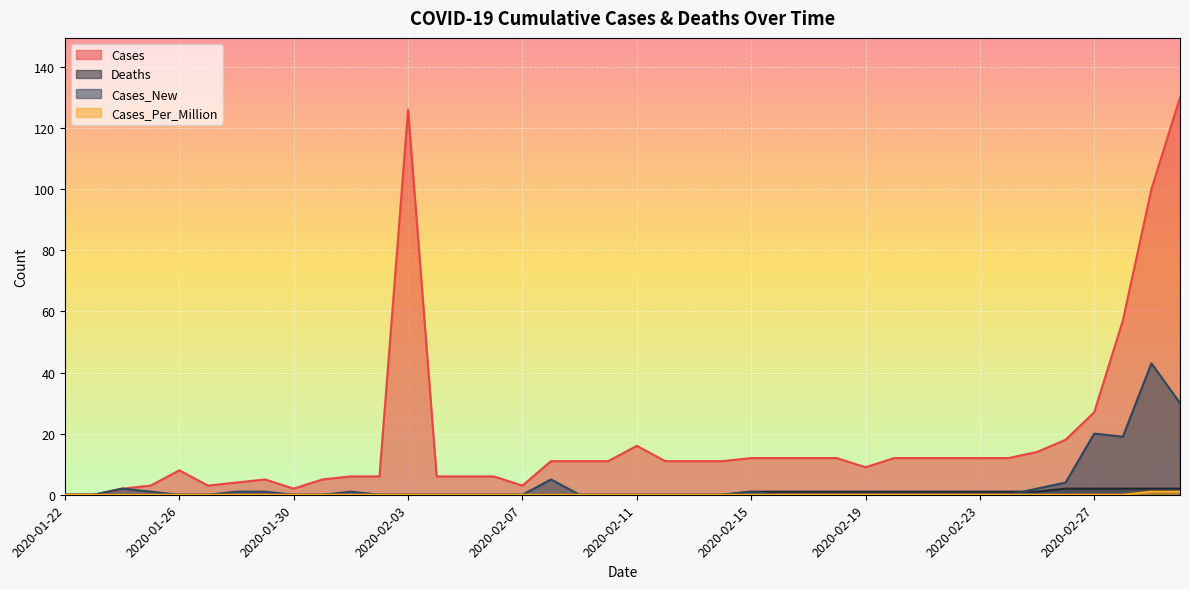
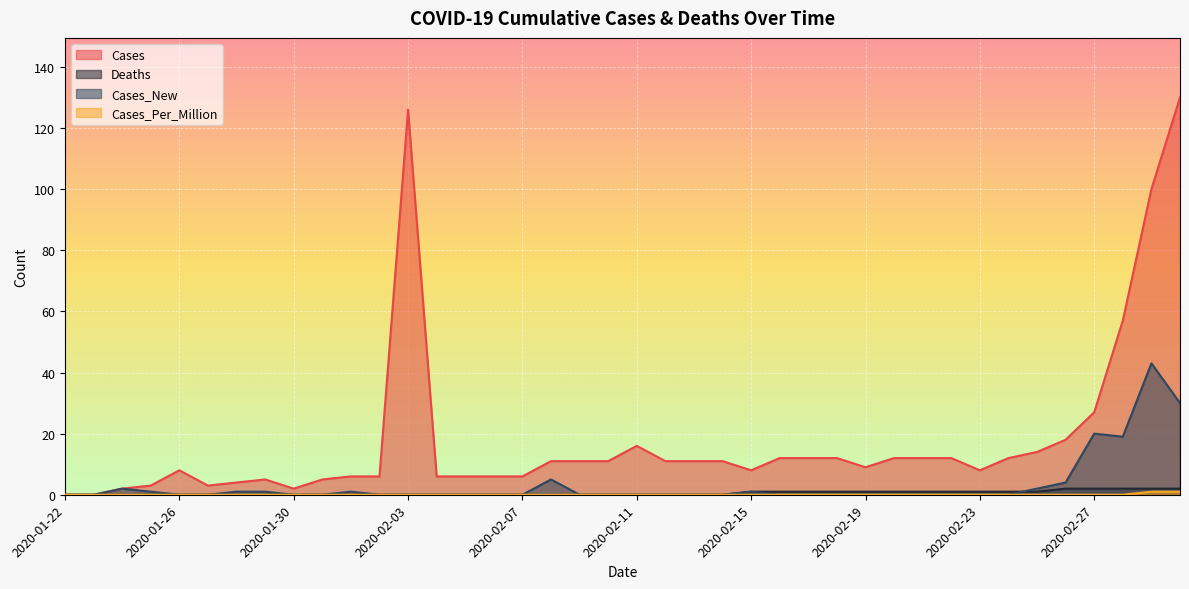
  {
    "Cases": {
      "2020-01-26": 8,
      "2020-01-30": 2,
      "2020-02-03": 126,
-     "2020-02-07": 3,
+     "2020-02-07": 6,
      "2020-02-11": 16,
-     "2020-02-15": 12,
+     "2020-02-15": 8,
      "2020-02-19": 9,
-     "2020-02-23": 12,
+     "2020-02-23": 8,
      "2020-02-27": 27
    },
    "Cases_Per_Million": {
      "2020-02-15": 0,
      "2020-02-27": 0
    }
  }
